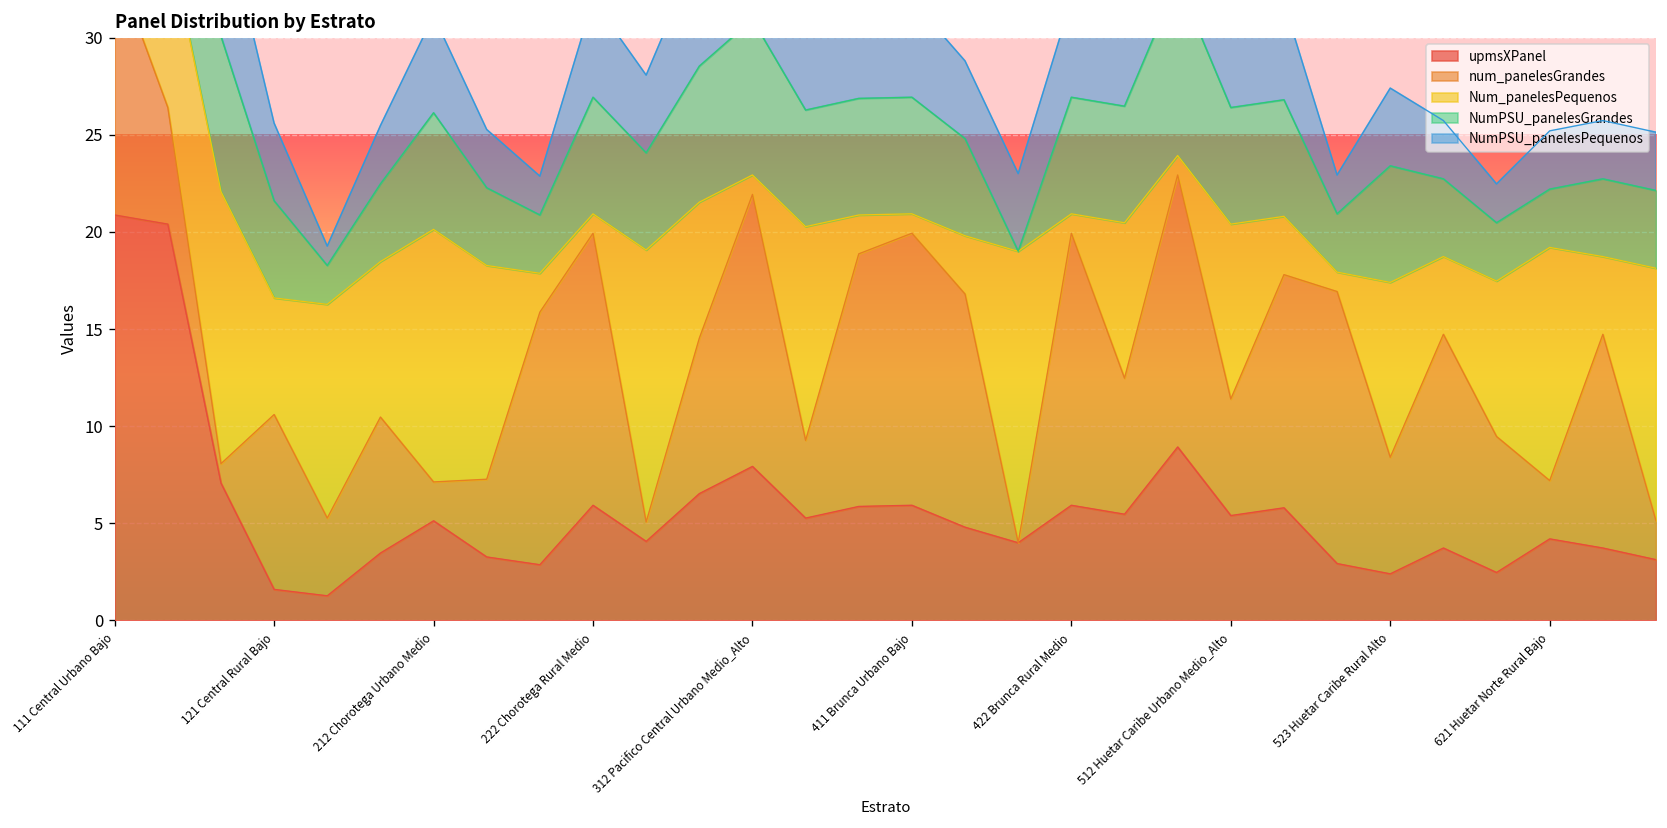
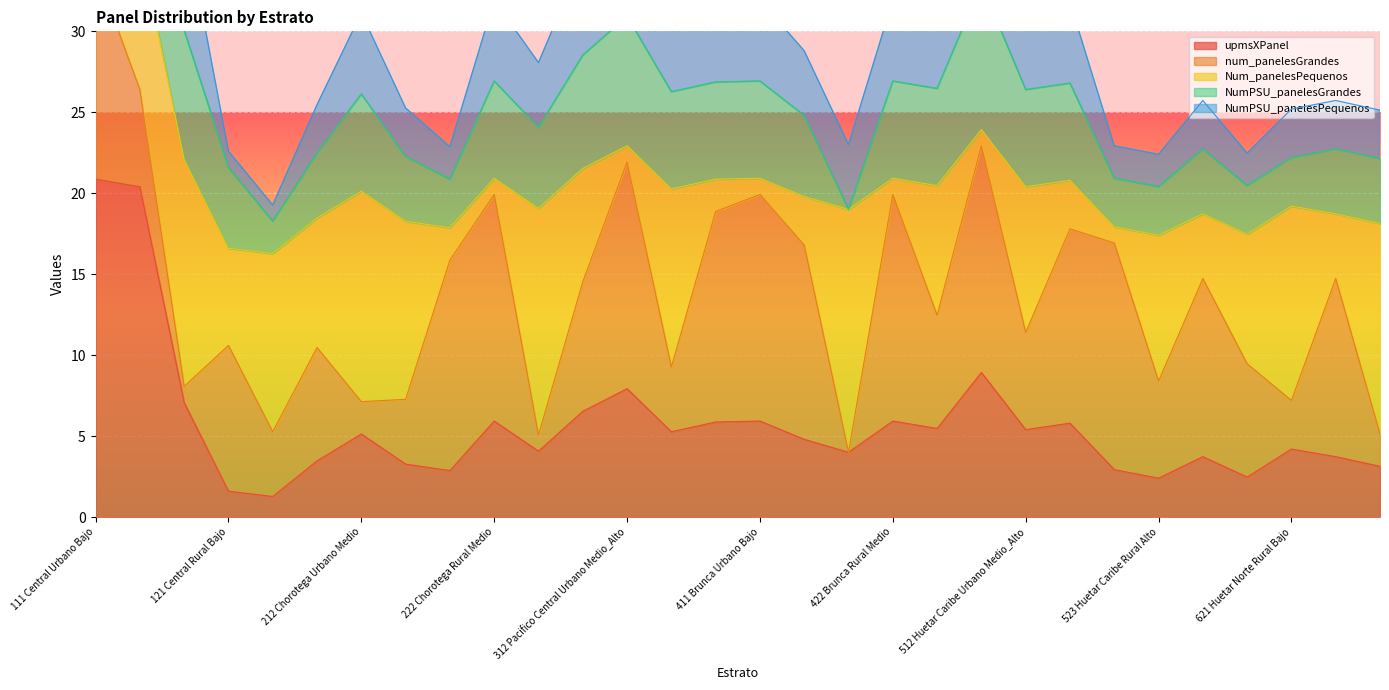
  {
    "Num_panelesPequenos": {
      "121 Central Rural Bajo": 6,
      "212 Chorotega Urbano Medio": 13,
      "222 Chorotega Rural Medio": 1,
      "312 Pacifico Central Urbano Medio_Alto": 1,
      "411 Brunca Urbano Bajo": 1,
      "422 Brunca Rural Medio": 1,
      "512 Huetar Caribe Urbano Medio_Alto": 9,
      "523 Huetar Caribe Rural Alto": 9,
      "621 Huetar Norte Rural Bajo": 12
    },
    "NumPSU_panelesGrandes": {
      "121 Central Rural Bajo": 5,
      "212 Chorotega Urbano Medio": 6,
      "222 Chorotega Rural Medio": 6,
      "411 Brunca Urbano Bajo": 6,
      "422 Brunca Rural Medio": 6,
      "512 Huetar Caribe Urbano Medio_Alto": 6,
-     "523 Huetar Caribe Rural Alto": 6,
+     "523 Huetar Caribe Rural Alto": 3,
      "621 Huetar Norte Rural Bajo": 3
    },
    "NumPSU_panelesPequenos": {
-     "121 Central Rural Bajo": 4,
-     "523 Huetar Caribe Rural Alto": 4
+     "121 Central Rural Bajo": 1,
+     "523 Huetar Caribe Rural Alto": 2
    }
  }
